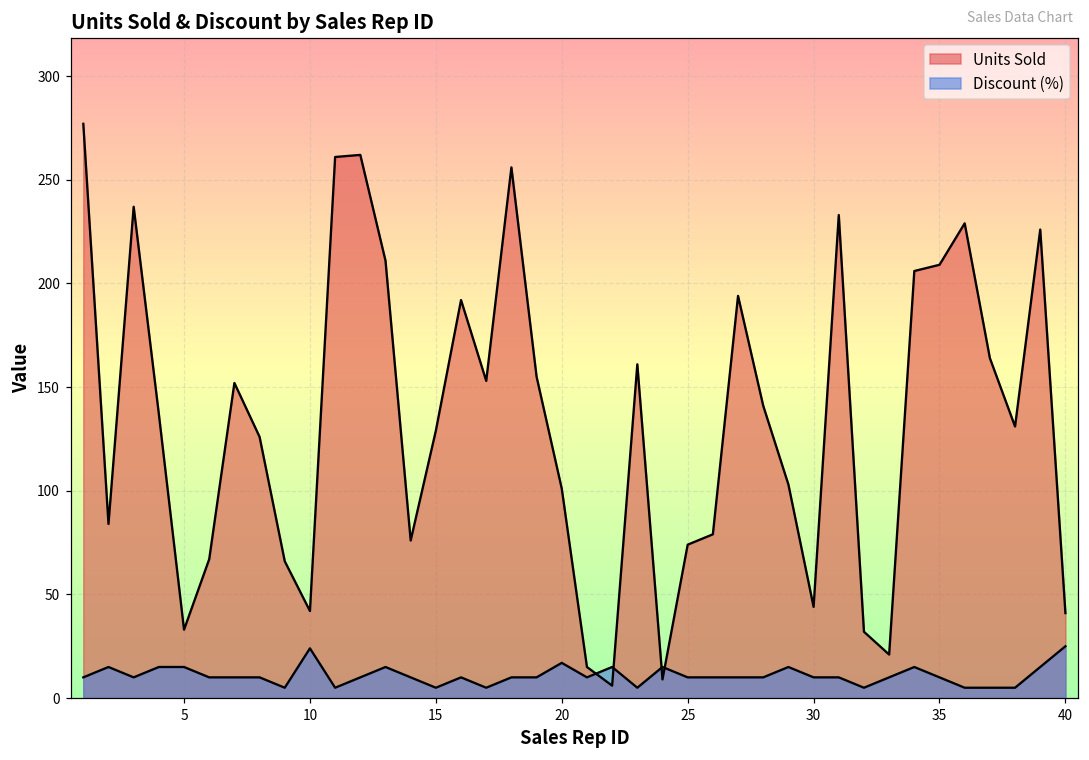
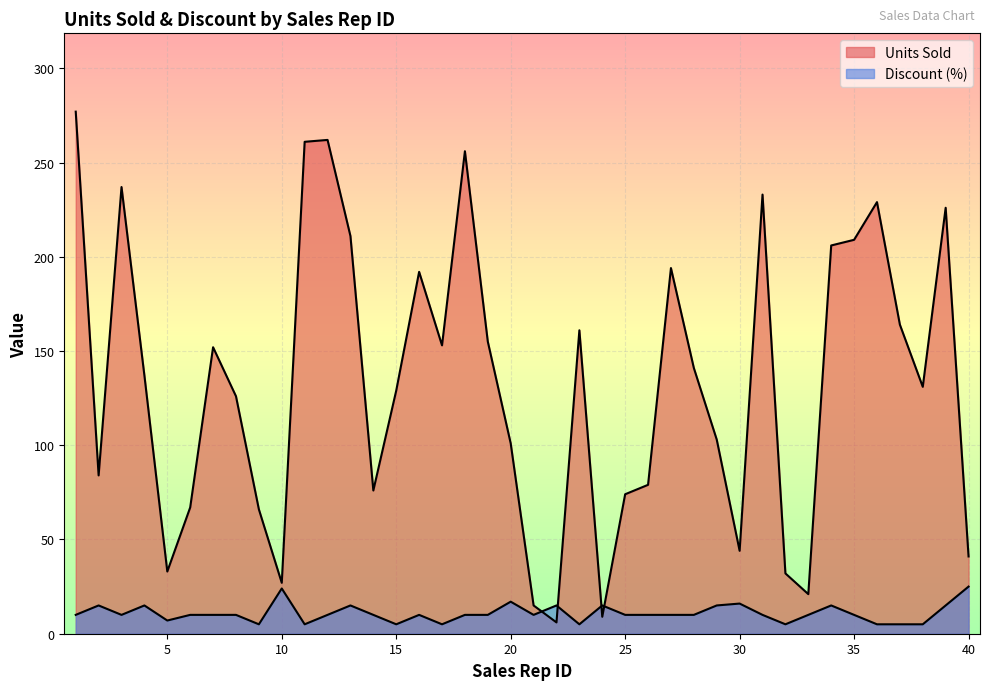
  {
    "Units Sold": {
      "5": 33,
-     "10": 42,
+     "10": 27,
      "15": 129,
      "20": 101,
      "25": 74,
      "30": 44,
      "35": 209,
      "40": 41
    },
    "Discount (%)": {
-     "5": 15,
+     "5": 7,
      "10": 24,
      "15": 5,
      "20": 17,
      "25": 10,
-     "30": 10,
+     "30": 16,
      "35": 10,
      "40": 25
    }
  }
